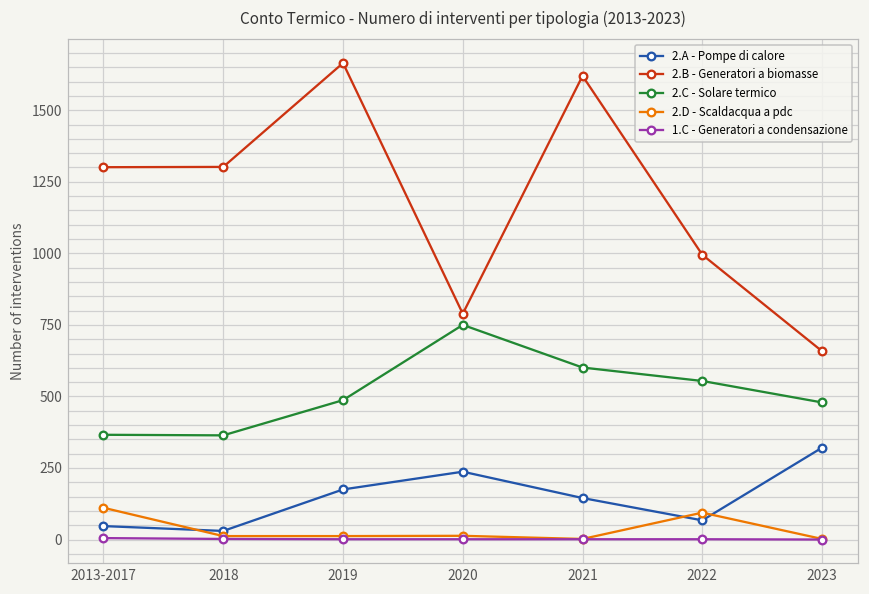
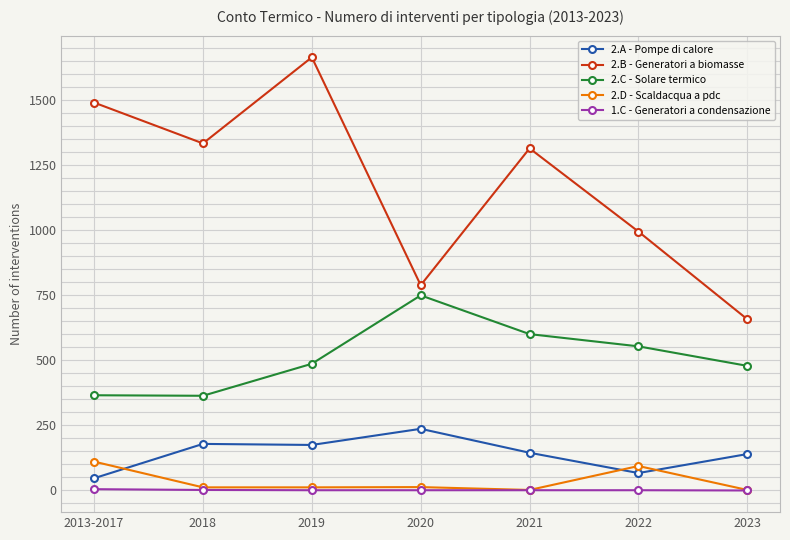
  {
    "2.A - Pompe di calore": {
      "2013-2017": 50,
-     "2018": 30,
+     "2018": 180,
      "2019": 180,
      "2020": 240,
      "2021": 150,
      "2022": 70,
-     "2023": 320
+     "2023": 140
    },
    "2.B - Generatori a biomasse": {
-     "2013-2017": 1300,
-     "2018": 1300,
+     "2013-2017": 1490,
+     "2018": 1330,
      "2019": 1670,
      "2020": 790,
-     "2021": 1620,
+     "2021": 1320,
      "2022": 1000,
      "2023": 660
    },
    "2.C - Solare termico": {
      "2013-2017": 370,
      "2018": 360,
      "2019": 490,
      "2020": 750,
      "2021": 600,
      "2022": 550,
      "2023": 480
    },
    "2.D - Scaldacqua a pdc": {
      "2013-2017": 110,
      "2018": 10,
      "2019": 10,
      "2020": 10,
      "2022": 90
    },
    "1.C - Generatori a condensazione": {
      "2013-2017": 10,
      "2018": 0,
      "2019": 0,
      "2020": 0,
      "2022": 0
    }
  }
